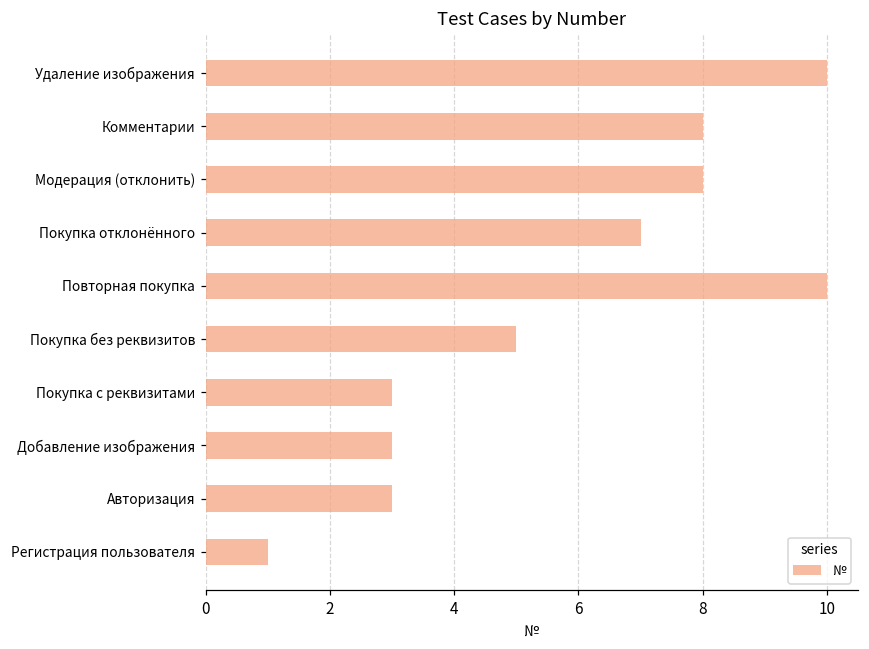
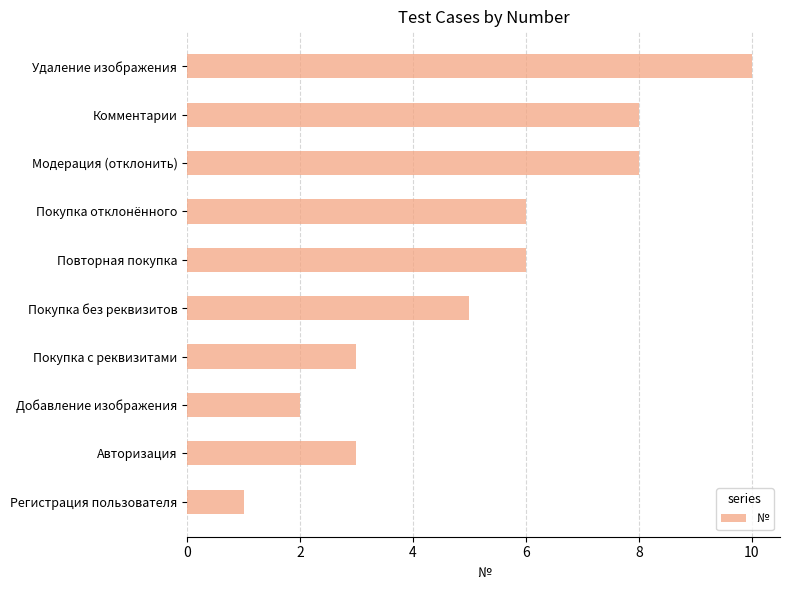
  {
    "Удаление изображения": 10,
    "Комментарии": 8,
    "Модерация (отклонить)": 8,
-   "Покупка отклонённого": 7,
-   "Повторная покупка": 10,
+   "Покупка отклонённого": 6,
+   "Повторная покупка": 6,
    "Покупка без реквизитов": 5,
    "Покупка с реквизитами": 3,
-   "Добавление изображения": 3,
+   "Добавление изображения": 2,
    "Авторизация": 3,
    "Регистрация пользователя": 1
  }
